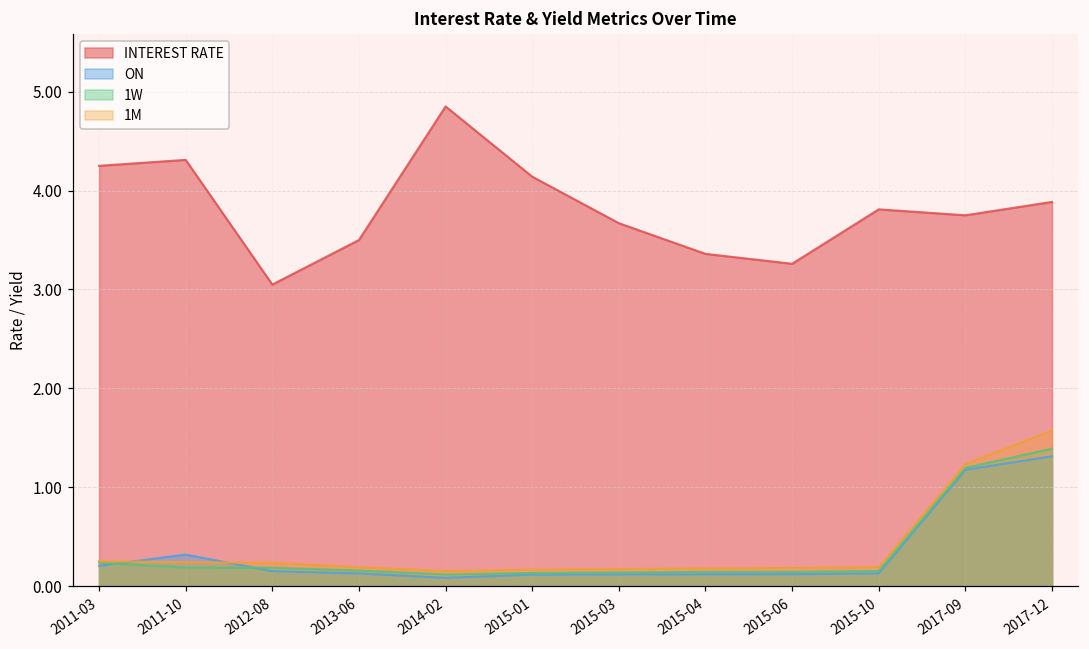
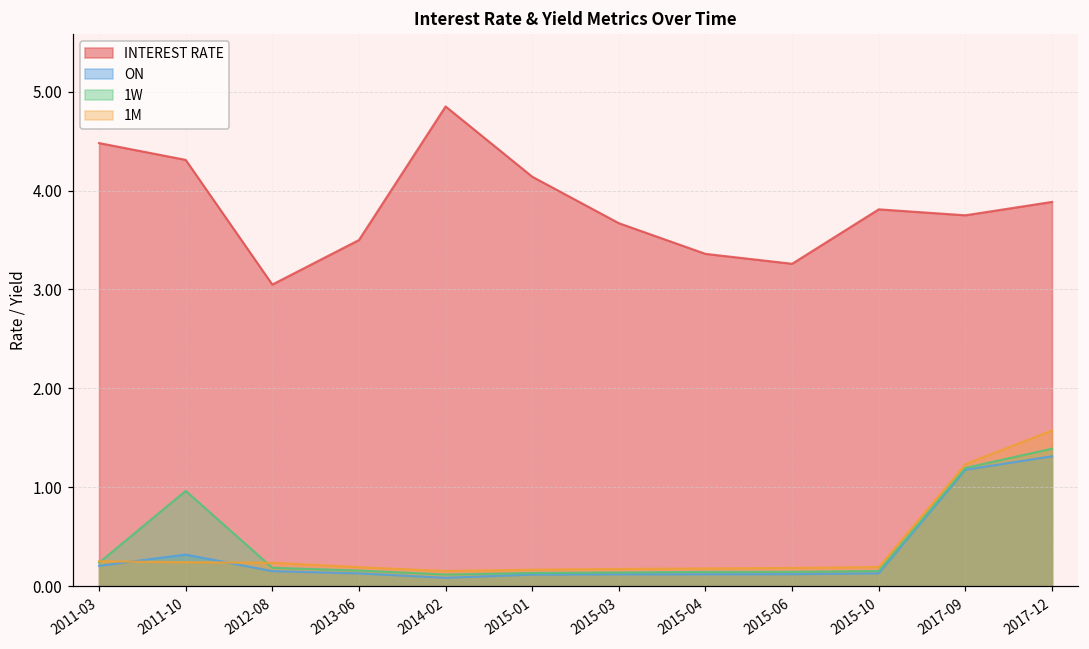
  {
    "INTEREST RATE": {
-     "2011-03": 4.3,
+     "2011-03": 4.5,
      "2011-10": 4.3,
      "2012-08": 3.1,
      "2013-06": 3.5,
      "2014-02": 4.9,
      "2015-01": 4.1,
      "2015-03": 3.7,
      "2015-04": 3.4,
      "2015-06": 3.3,
      "2015-10": 3.8,
      "2017-09": 3.8,
      "2017-12": 3.9
    },
    "ON": {
      "2011-03": 0.2,
      "2011-10": 0.3,
      "2012-08": 0.2,
      "2013-06": 0.1,
      "2014-02": 0.1,
      "2017-12": 1.3
    },
    "1W": {
-     "2011-10": 0.2,
+     "2011-10": 1.0,
      "2012-08": 0.2,
      "2013-06": 0.2,
      "2014-02": 0.1,
      "2017-12": 1.4
    },
    "1M": {
      "2011-10": 0.2,
      "2012-08": 0.2,
      "2013-06": 0.2,
      "2014-02": 0.2,
      "2015-01": 0.2,
      "2015-03": 0.2,
      "2015-04": 0.2,
      "2015-06": 0.2,
      "2015-10": 0.2,
      "2017-09": 1.2,
      "2017-12": 1.6
    }
  }
